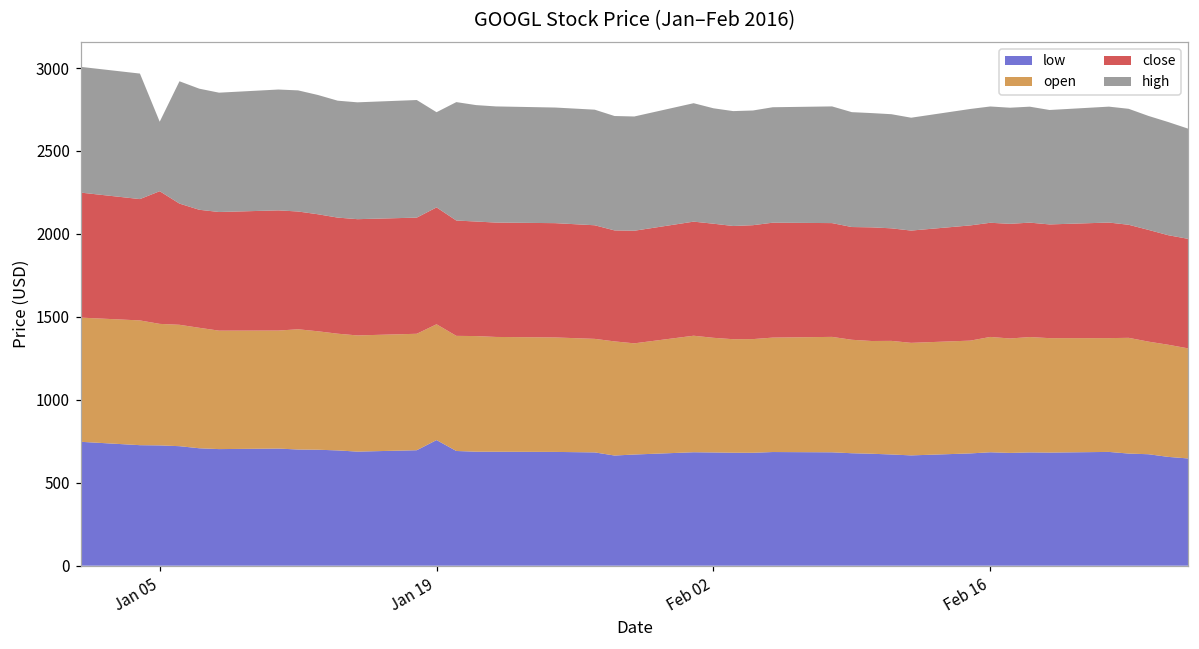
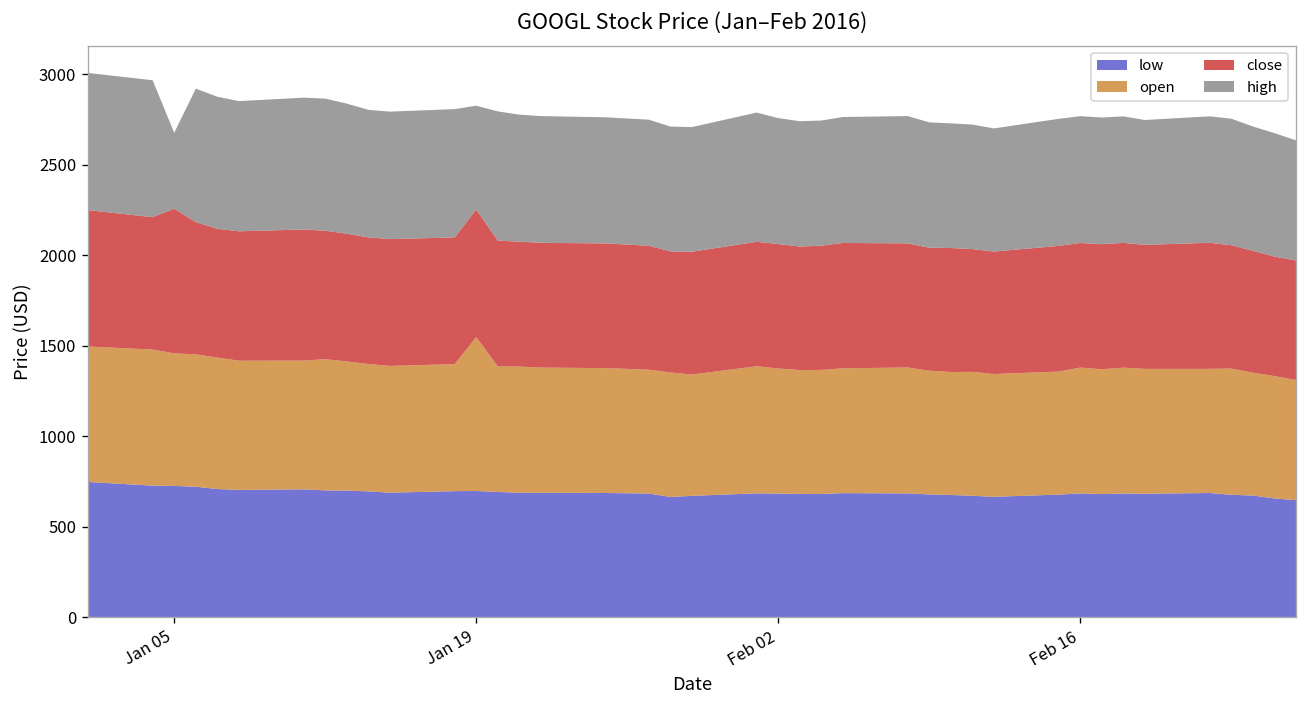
  {
    "low": {
      "Jan 05": 730,
-     "Jan 19": 760,
+     "Jan 19": 700,
      "Feb 02": 680,
      "Feb 16": 680
    },
    "open": {
      "Jan 05": 730,
-     "Jan 19": 700,
+     "Jan 19": 850,
      "Feb 02": 690,
      "Feb 16": 700
    },
    "close": {
      "Jan 05": 800,
      "Jan 19": 700,
      "Feb 02": 690,
      "Feb 16": 690
    },
    "high": {
      "Jan 05": 420,
      "Jan 19": 570,
      "Feb 02": 700,
      "Feb 16": 700
    }
  }
